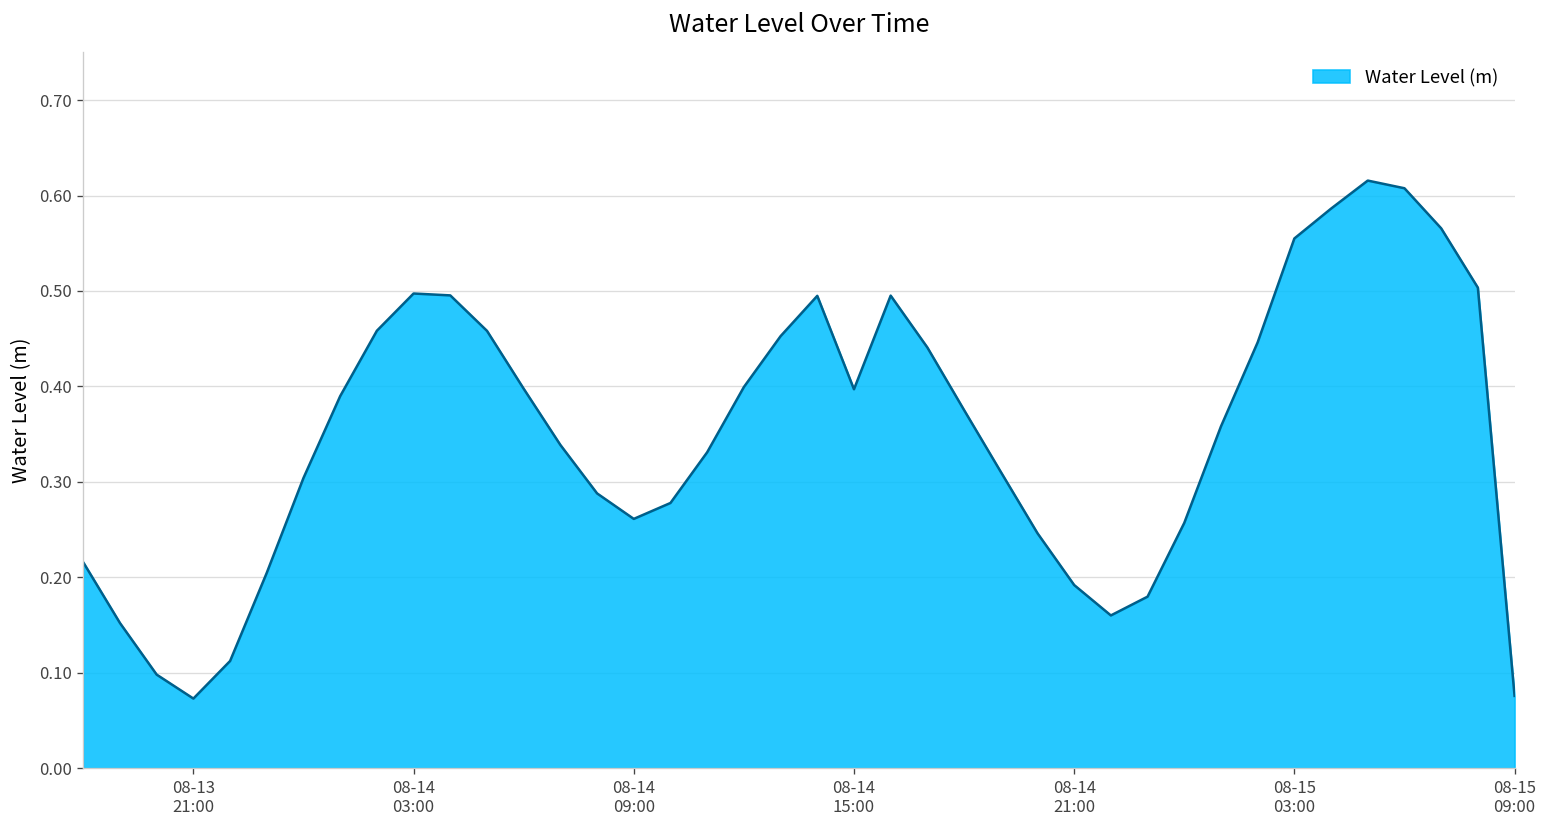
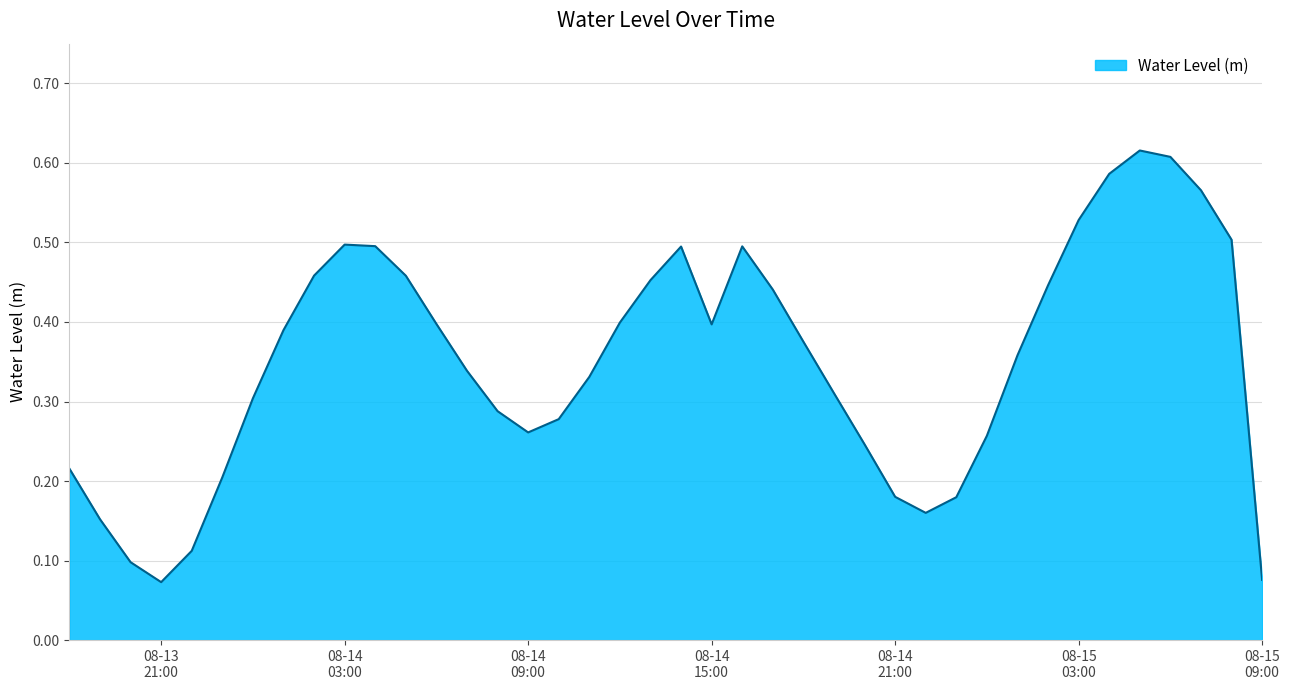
  {
    "08-13 21:00": 0.07,
    "08-14 03:00": 0.50,
    "08-14 09:00": 0.26,
    "08-14 15:00": 0.40,
-   "08-14 21:00": 0.19,
-   "08-15 03:00": 0.56,
+   "08-14 21:00": 0.18,
+   "08-15 03:00": 0.53,
    "08-15 09:00": 0.08
  }
